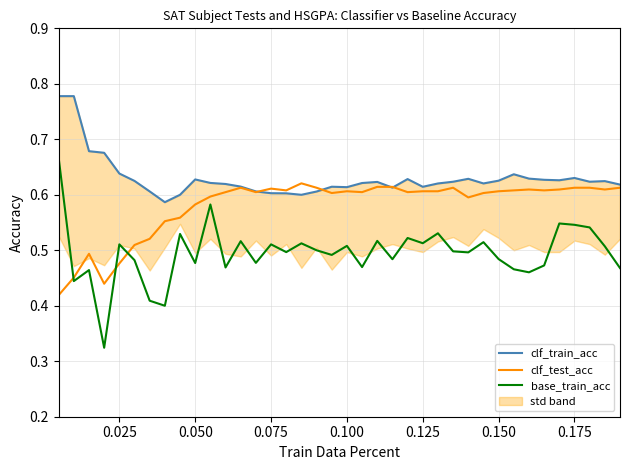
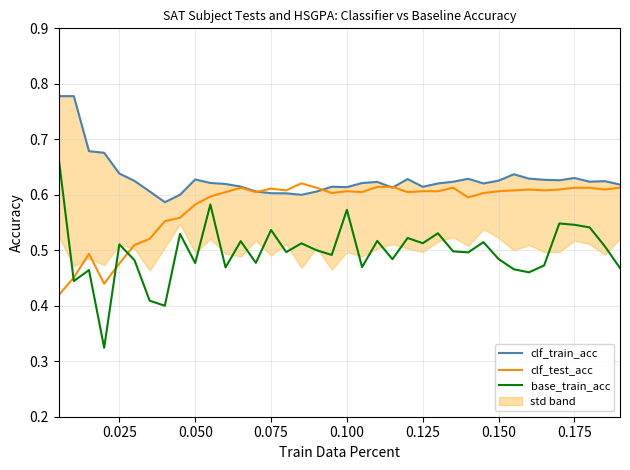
  {
    "base_train_acc": {
      "0.025": 0.51,
      "0.050": 0.48,
-     "0.075": 0.51,
-     "0.100": 0.51,
+     "0.075": 0.54,
+     "0.100": 0.57,
      "0.125": 0.51,
      "0.150": 0.48,
      "0.175": 0.55
    }
  }
